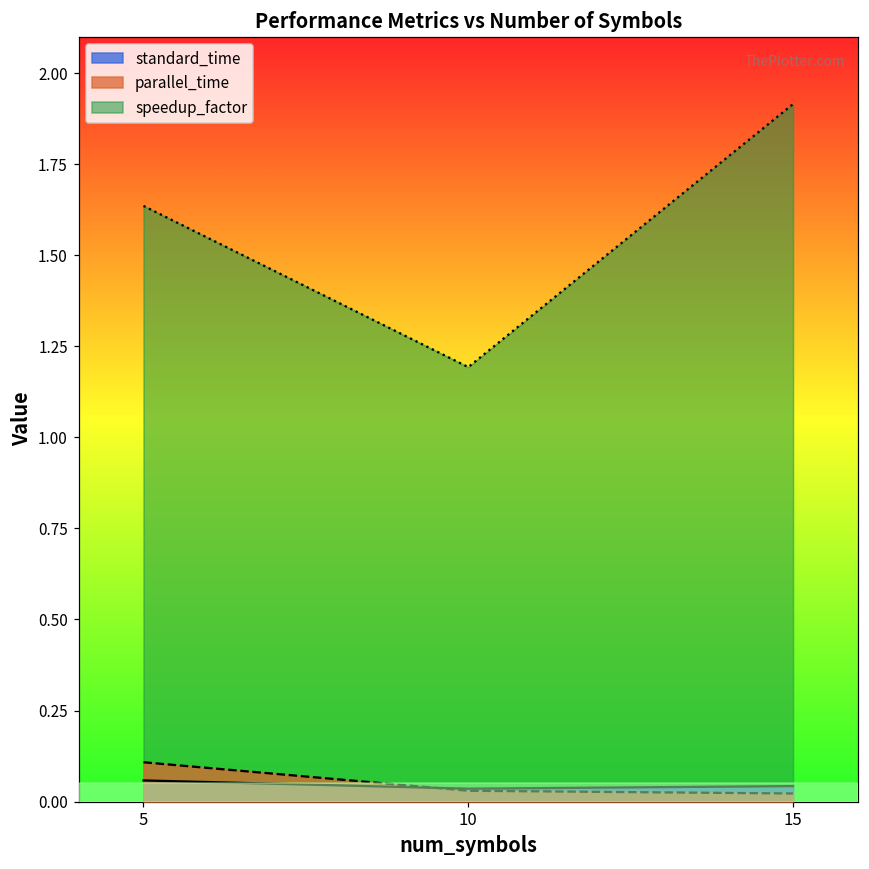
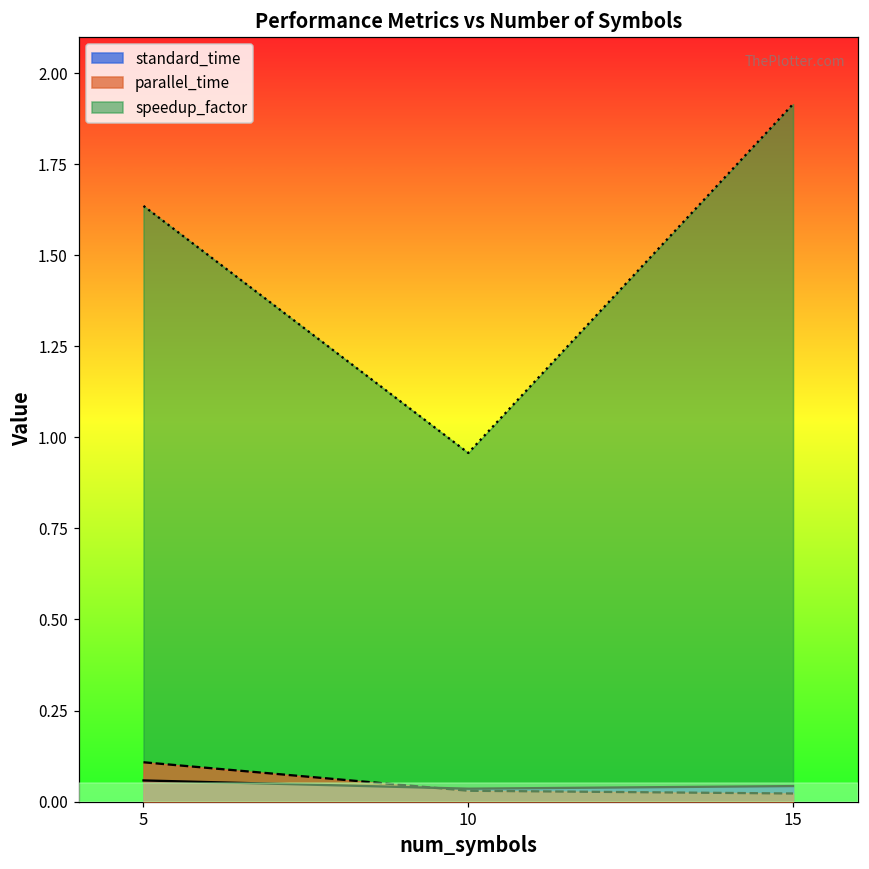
  {
    "standard_time": {
      "5": 0.06
    },
    "parallel_time": {
      "5": 0.11
    },
    "speedup_factor": {
      "5": 1.64,
-     "10": 1.19,
+     "10": 0.96,
      "15": 1.91
    }
  }
